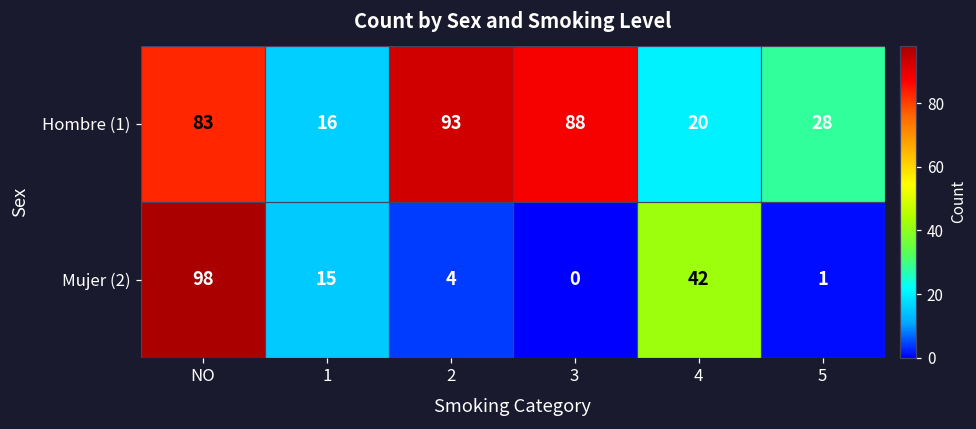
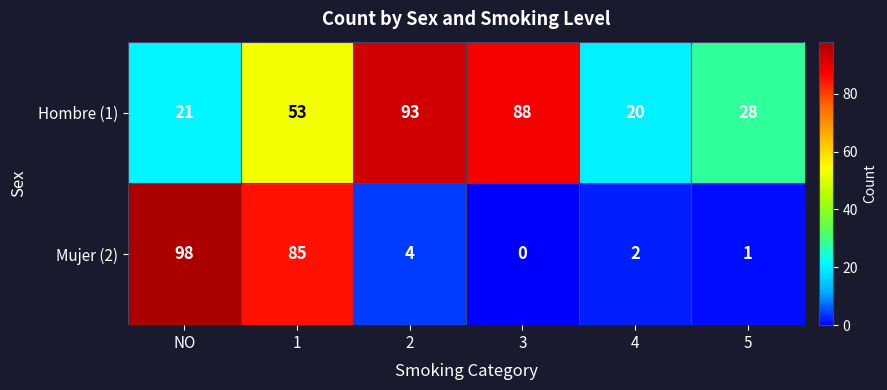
  {
    "Hombre (1)": {
-     "NO": 83,
-     "1": 16,
+     "NO": 21,
+     "1": 53,
      "2": 93,
      "3": 88,
      "4": 20,
      "5": 28
    },
    "Mujer (2)": {
      "NO": 98,
-     "1": 15,
+     "1": 85,
      "2": 4,
      "3": 0,
-     "4": 42,
+     "4": 2,
      "5": 1
    }
  }
